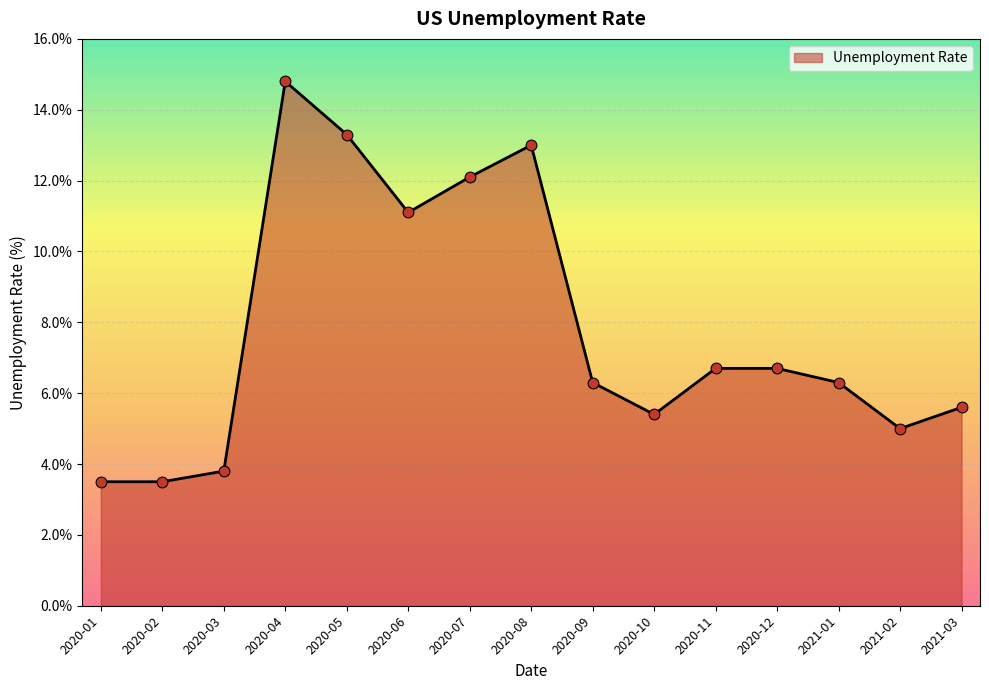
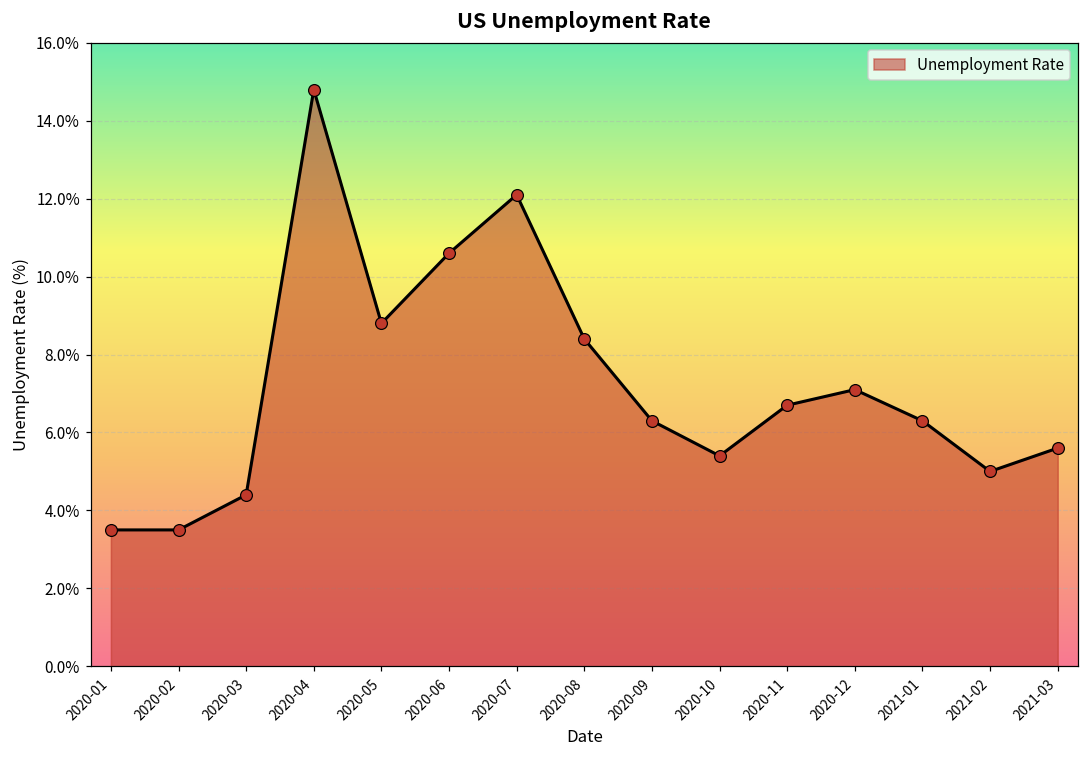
  {
    "2020-01": "3.5%",
    "2020-02": "3.5%",
-   "2020-03": "3.8%",
+   "2020-03": "4.4%",
    "2020-04": "14.8%",
-   "2020-05": "13.3%",
-   "2020-06": "11.1%",
+   "2020-05": "8.8%",
+   "2020-06": "10.6%",
    "2020-07": "12.1%",
-   "2020-08": "13.0%",
+   "2020-08": "8.4%",
    "2020-09": "6.3%",
    "2020-10": "5.4%",
    "2020-11": "6.7%",
-   "2020-12": "6.7%",
+   "2020-12": "7.1%",
    "2021-01": "6.3%",
    "2021-02": "5.0%",
    "2021-03": "5.6%"
  }
